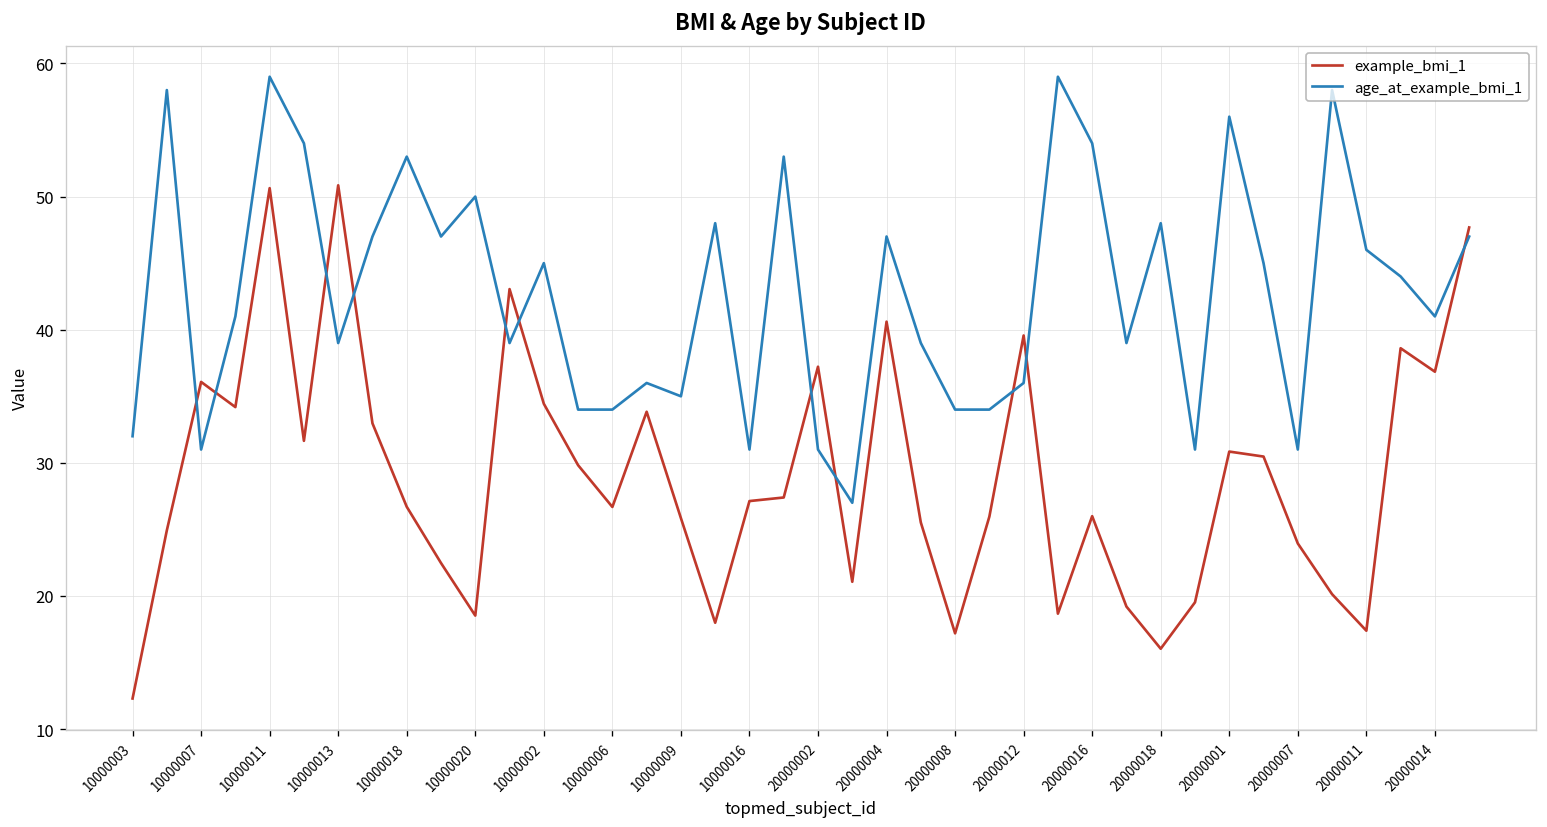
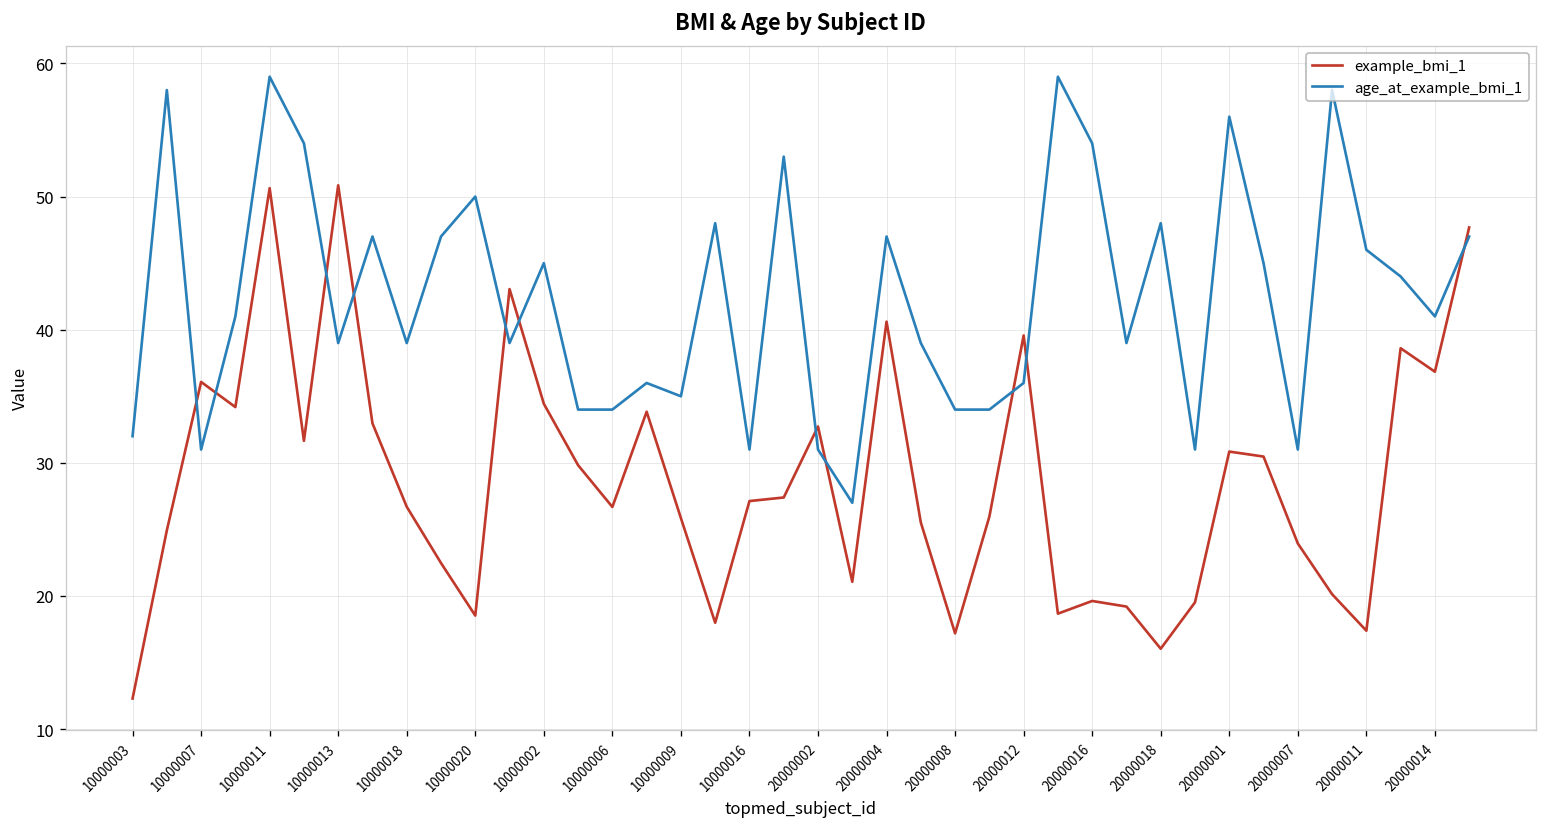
  {
    "example_bmi_1": {
      "10000003": 12.3,
      "10000007": 36.1,
      "10000011": 50.6,
      "10000013": 50.8,
      "10000018": 26.7,
      "10000020": 18.5,
      "10000002": 34.4,
      "10000006": 26.7,
      "10000009": 25.8,
      "10000016": 27.1,
-     "20000002": 37.2,
+     "20000002": 32.7,
      "20000004": 40.6,
      "20000008": 17.2,
      "20000012": 39.6,
-     "20000016": 26.0,
+     "20000016": 19.6,
      "20000018": 16.0,
      "20000001": 30.8,
      "20000007": 23.9,
      "20000011": 17.4,
      "20000014": 36.8
    },
    "age_at_example_bmi_1": {
      "10000003": 32,
      "10000007": 31,
      "10000011": 59,
      "10000013": 39,
-     "10000018": 53,
+     "10000018": 39,
      "10000020": 50,
      "10000002": 45,
      "10000006": 34,
      "10000009": 35,
      "10000016": 31,
      "20000002": 31,
      "20000004": 47,
      "20000008": 34,
      "20000012": 36,
      "20000016": 54,
      "20000018": 48,
      "20000001": 56,
      "20000007": 31,
      "20000011": 46,
      "20000014": 41
    }
  }
